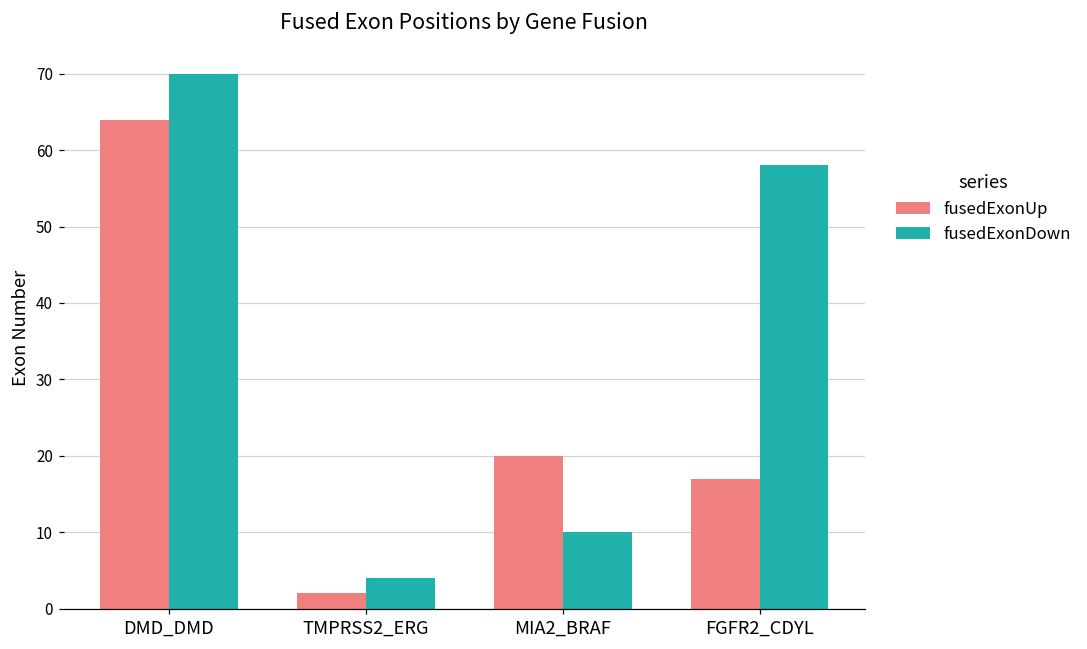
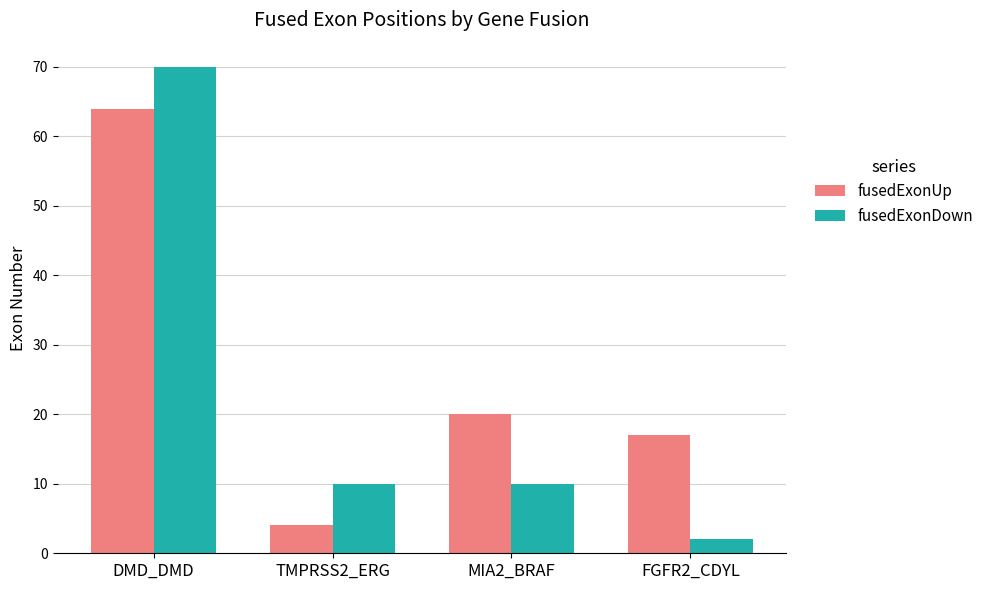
  {
    "fusedExonUp": {
      "DMD_DMD": 64,
-     "TMPRSS2_ERG": 2,
+     "TMPRSS2_ERG": 4,
      "MIA2_BRAF": 20,
      "FGFR2_CDYL": 17
    },
    "fusedExonDown": {
      "DMD_DMD": 70,
-     "TMPRSS2_ERG": 4,
+     "TMPRSS2_ERG": 10,
      "MIA2_BRAF": 10,
-     "FGFR2_CDYL": 58
+     "FGFR2_CDYL": 2
    }
  }
